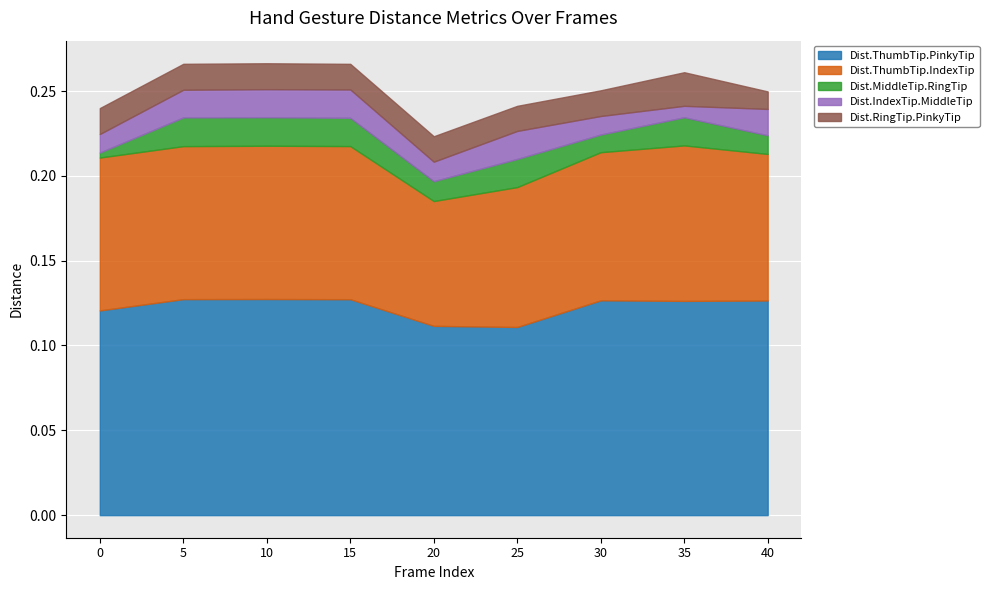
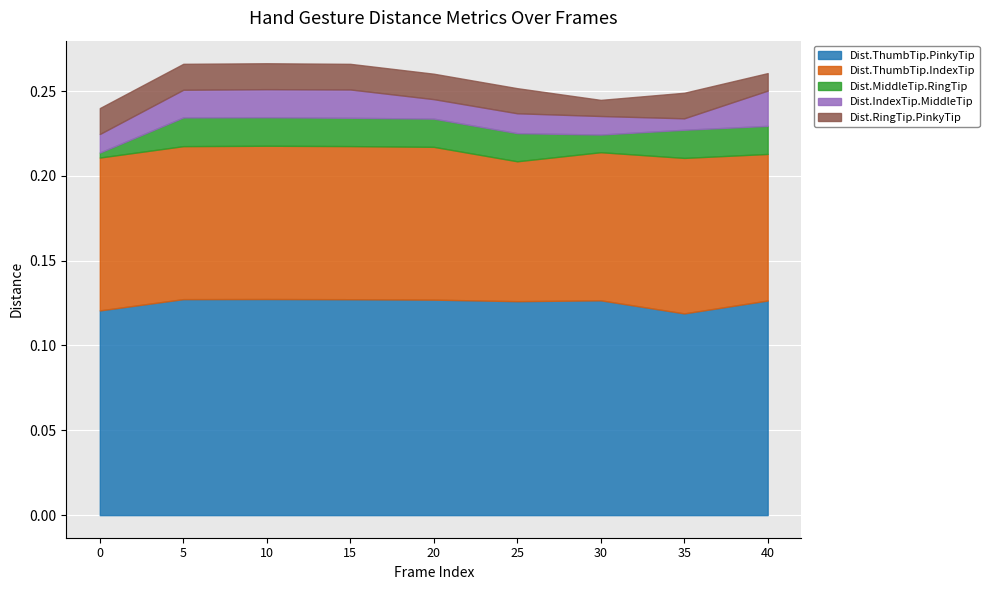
  {
    "Dist.ThumbTip.PinkyTip": {
      "0": 0.121,
      "5": 0.127,
      "10": 0.127,
      "15": 0.127,
-     "20": 0.112,
-     "25": 0.111,
+     "20": 0.127,
+     "25": 0.126,
      "30": 0.127,
-     "35": 0.126,
+     "35": 0.119,
      "40": 0.127
    },
    "Dist.ThumbTip.IndexTip": {
      "0": 0.090,
      "5": 0.090,
      "10": 0.090,
      "15": 0.090,
-     "20": 0.074,
+     "20": 0.090,
      "25": 0.082,
      "30": 0.087,
      "35": 0.092,
      "40": 0.086
    },
    "Dist.MiddleTip.RingTip": {
      "0": 0.003,
      "5": 0.017,
      "10": 0.017,
      "15": 0.017,
-     "20": 0.012,
+     "20": 0.017,
      "25": 0.017,
      "30": 0.010,
      "35": 0.017,
-     "40": 0.011
+     "40": 0.017
    },
    "Dist.IndexTip.MiddleTip": {
      "0": 0.011,
      "5": 0.016,
      "10": 0.017,
      "15": 0.017,
      "20": 0.011,
-     "25": 0.017,
+     "25": 0.012,
      "30": 0.011,
      "35": 0.007,
-     "40": 0.016
+     "40": 0.021
    },
    "Dist.RingTip.PinkyTip": {
      "0": 0.015,
      "5": 0.015,
      "10": 0.015,
      "15": 0.015,
      "20": 0.015,
      "25": 0.015,
-     "30": 0.015,
-     "35": 0.020,
+     "30": 0.010,
+     "35": 0.015,
      "40": 0.010
    }
  }
